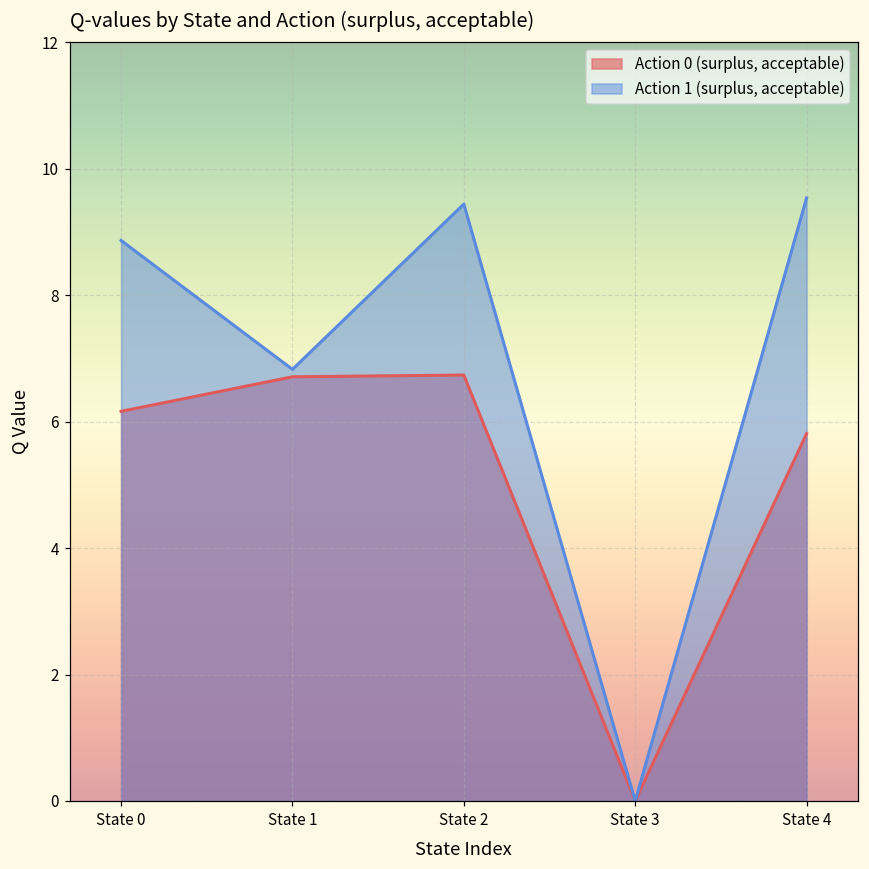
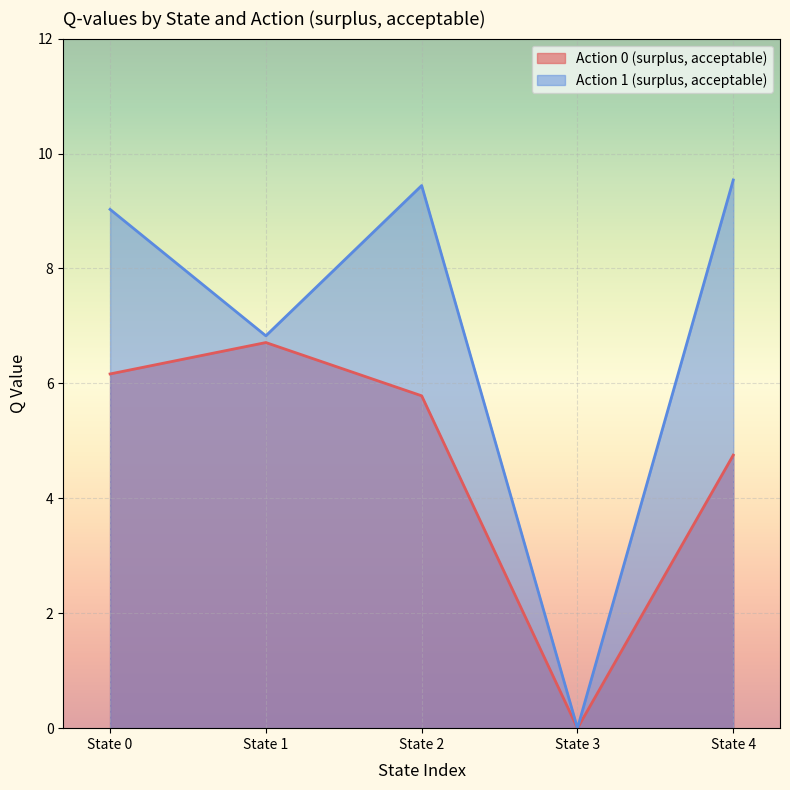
  {
    "Action 0 (surplus, acceptable)": {
      "State 0": 6.2,
      "State 1": 6.7,
-     "State 2": 6.7,
-     "State 4": 5.8
+     "State 2": 5.8,
+     "State 4": 4.8
    },
    "Action 1 (surplus, acceptable)": {
-     "State 0": 8.9,
+     "State 0": 9.0,
      "State 1": 6.8,
      "State 2": 9.4,
      "State 4": 9.5
    }
  }
